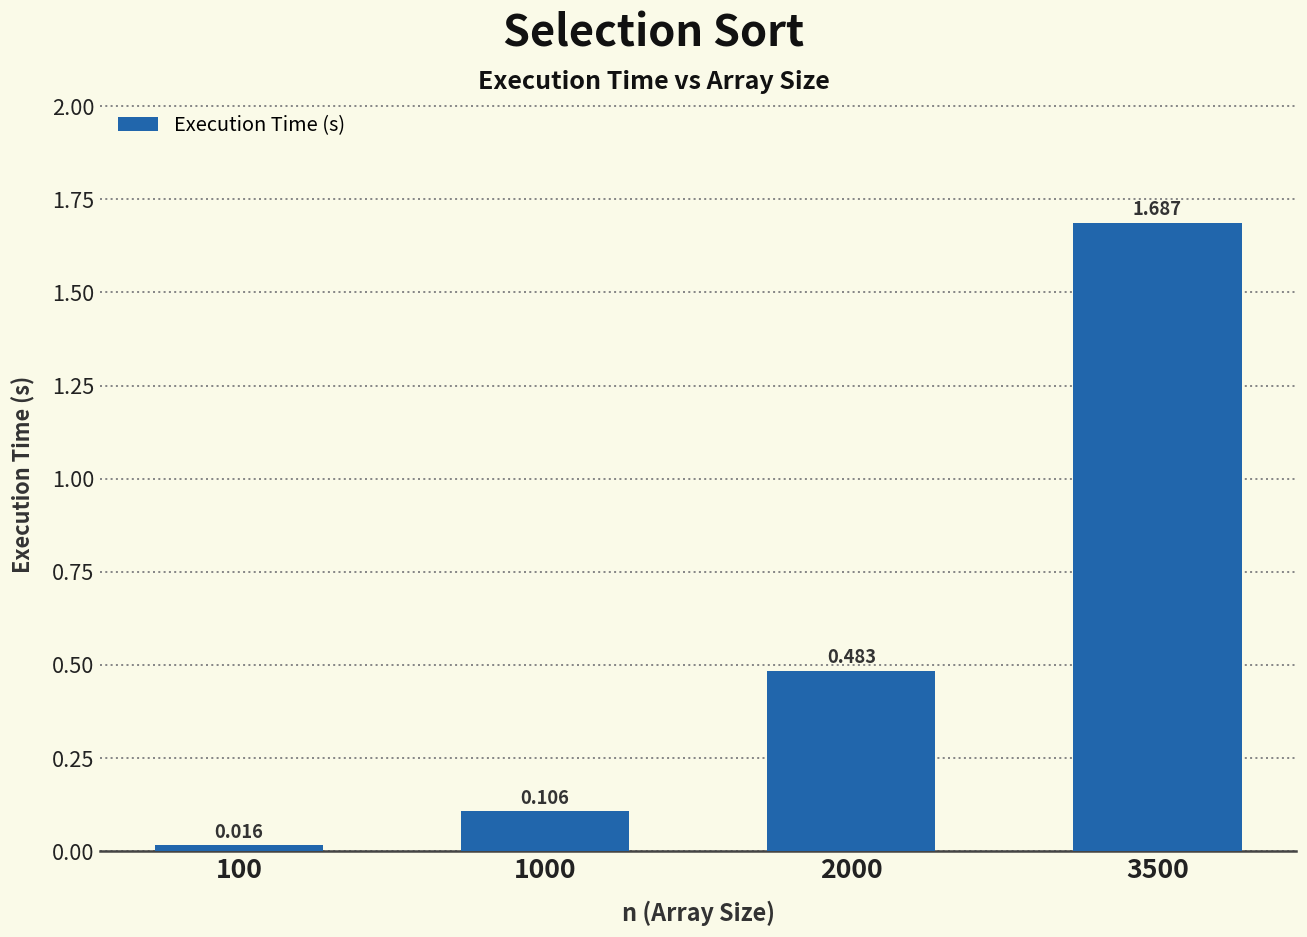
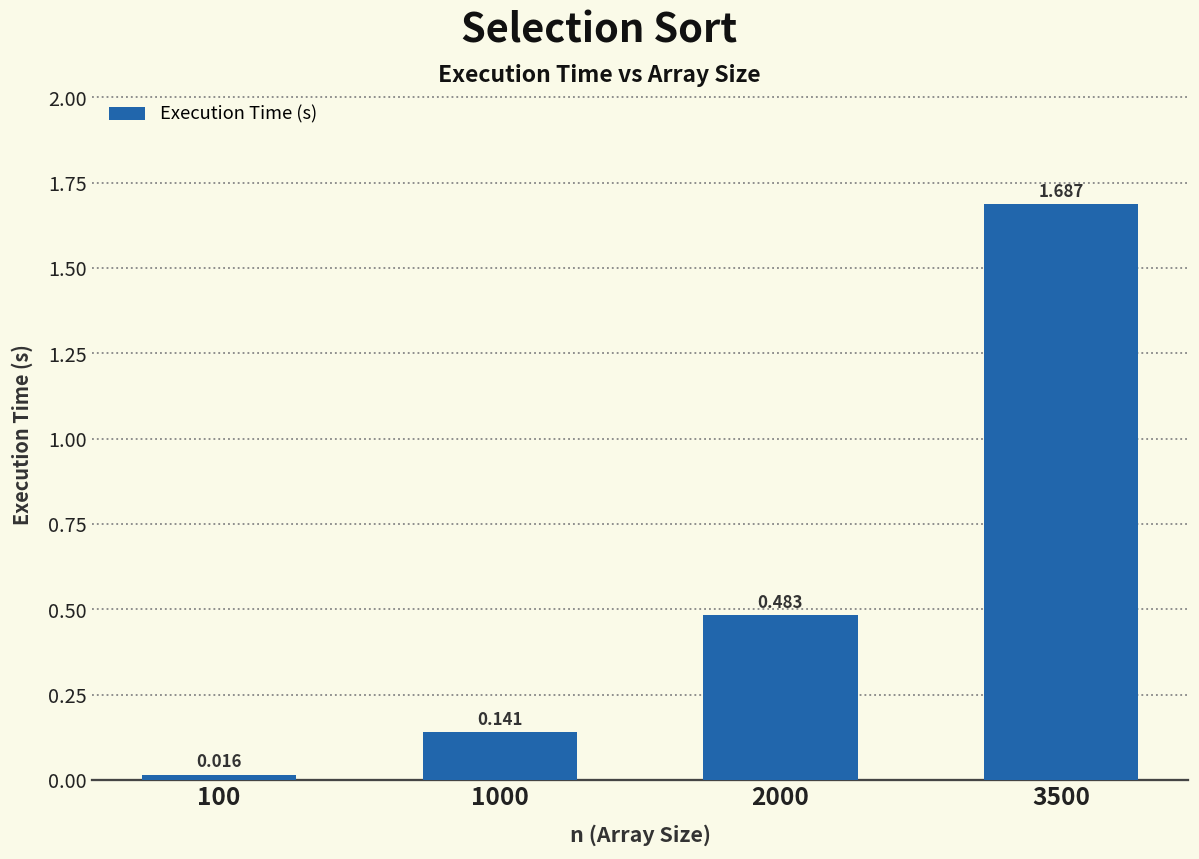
  {
    "100": 0.016,
-   "1000": 0.106,
+   "1000": 0.141,
    "2000": 0.483,
    "3500": 1.687
  }
